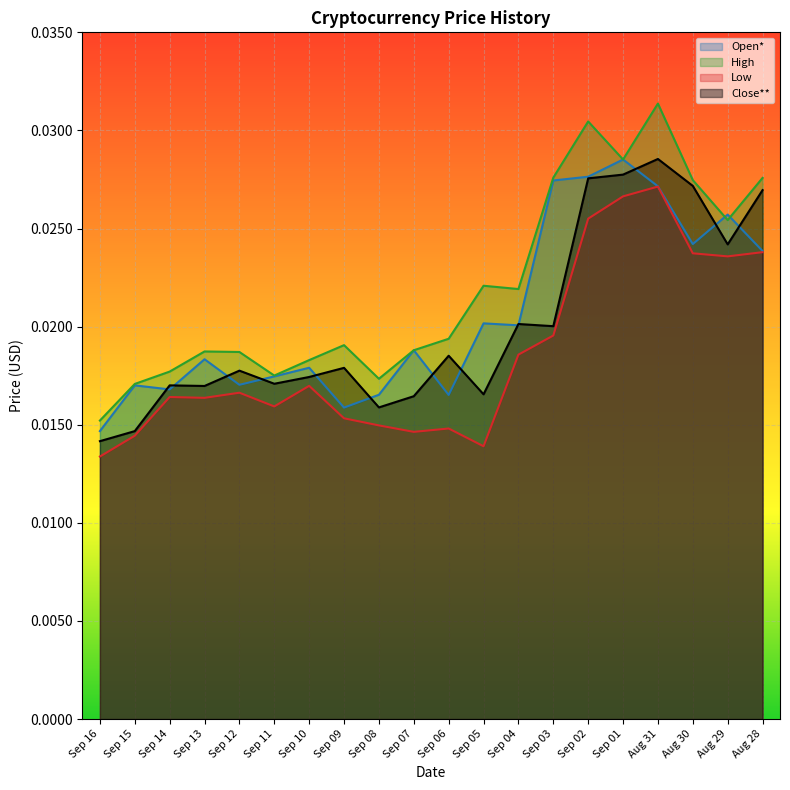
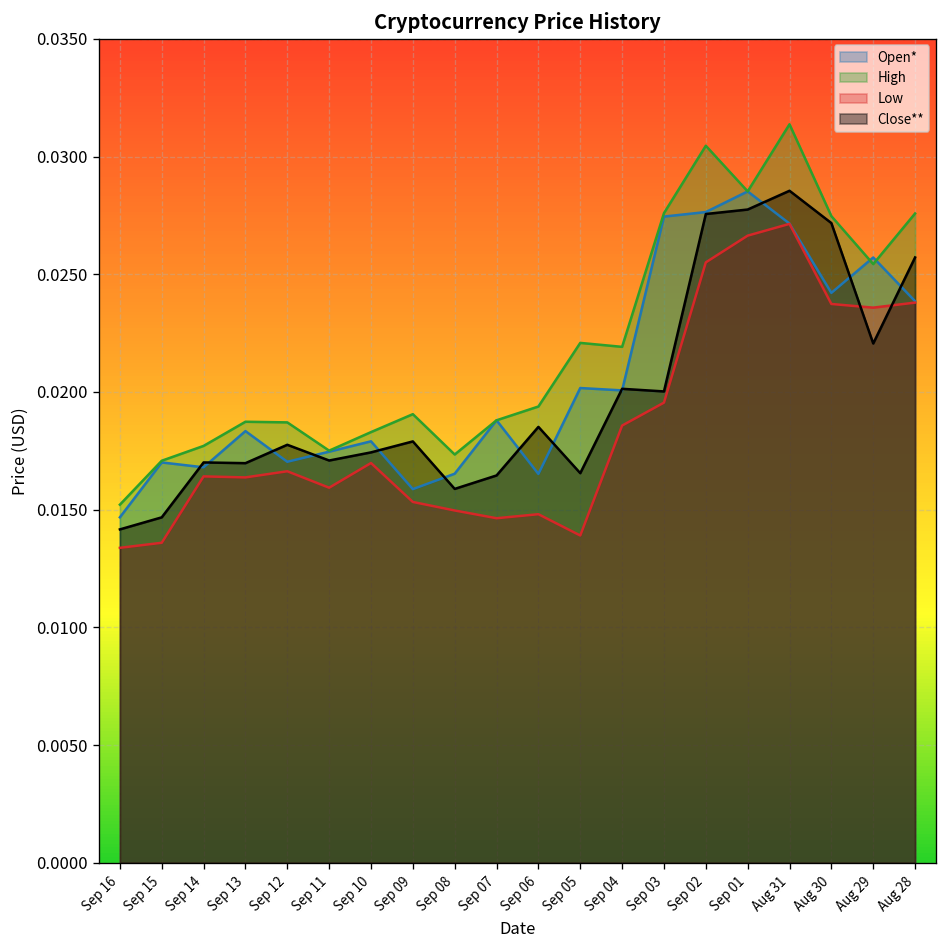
  {
    "Open*": {
      "Sep 16": 0.0147,
      "Sep 14": 0.0168,
      "Sep 13": 0.0183,
      "Sep 12": 0.0170,
      "Sep 10": 0.0179,
      "Sep 09": 0.0159,
      "Sep 08": 0.0165,
      "Sep 06": 0.0165,
      "Sep 05": 0.0202,
      "Sep 03": 0.0275,
      "Aug 30": 0.0242,
      "Aug 29": 0.0257
    },
    "High": {
      "Sep 16": 0.0152,
      "Sep 14": 0.0177,
      "Sep 13": 0.0187,
      "Sep 12": 0.0187,
      "Sep 10": 0.0183,
      "Sep 09": 0.0191,
      "Sep 08": 0.0173,
      "Sep 06": 0.0194,
      "Sep 05": 0.0221,
      "Sep 04": 0.0219,
      "Sep 03": 0.0276,
      "Sep 02": 0.0305,
      "Aug 31": 0.0314,
      "Aug 30": 0.0275,
      "Aug 29": 0.0254,
      "Aug 28": 0.0276
    },
    "Low": {
      "Sep 16": 0.0134,
-     "Sep 15": 0.0144,
+     "Sep 15": 0.0136,
      "Sep 14": 0.0164,
      "Sep 13": 0.0164,
      "Sep 12": 0.0166,
      "Sep 11": 0.0159,
      "Sep 10": 0.0170,
      "Sep 09": 0.0153,
      "Sep 08": 0.0150,
      "Sep 07": 0.0146,
      "Sep 06": 0.0148,
      "Sep 05": 0.0139,
      "Sep 04": 0.0186,
      "Sep 03": 0.0195,
      "Sep 02": 0.0255,
      "Sep 01": 0.0266,
      "Aug 30": 0.0237,
      "Aug 29": 0.0236
    },
    "Close**": {
      "Sep 16": 0.0142,
      "Sep 15": 0.0147,
      "Sep 14": 0.0170,
      "Sep 13": 0.0170,
      "Sep 12": 0.0178,
      "Sep 11": 0.0171,
      "Sep 10": 0.0174,
      "Sep 09": 0.0179,
      "Sep 08": 0.0159,
      "Sep 07": 0.0165,
      "Sep 06": 0.0185,
      "Sep 05": 0.0166,
      "Sep 03": 0.0200,
      "Sep 01": 0.0277,
      "Aug 31": 0.0285,
      "Aug 30": 0.0272,
-     "Aug 29": 0.0242,
-     "Aug 28": 0.0270
+     "Aug 29": 0.0221,
+     "Aug 28": 0.0257
    }
  }
